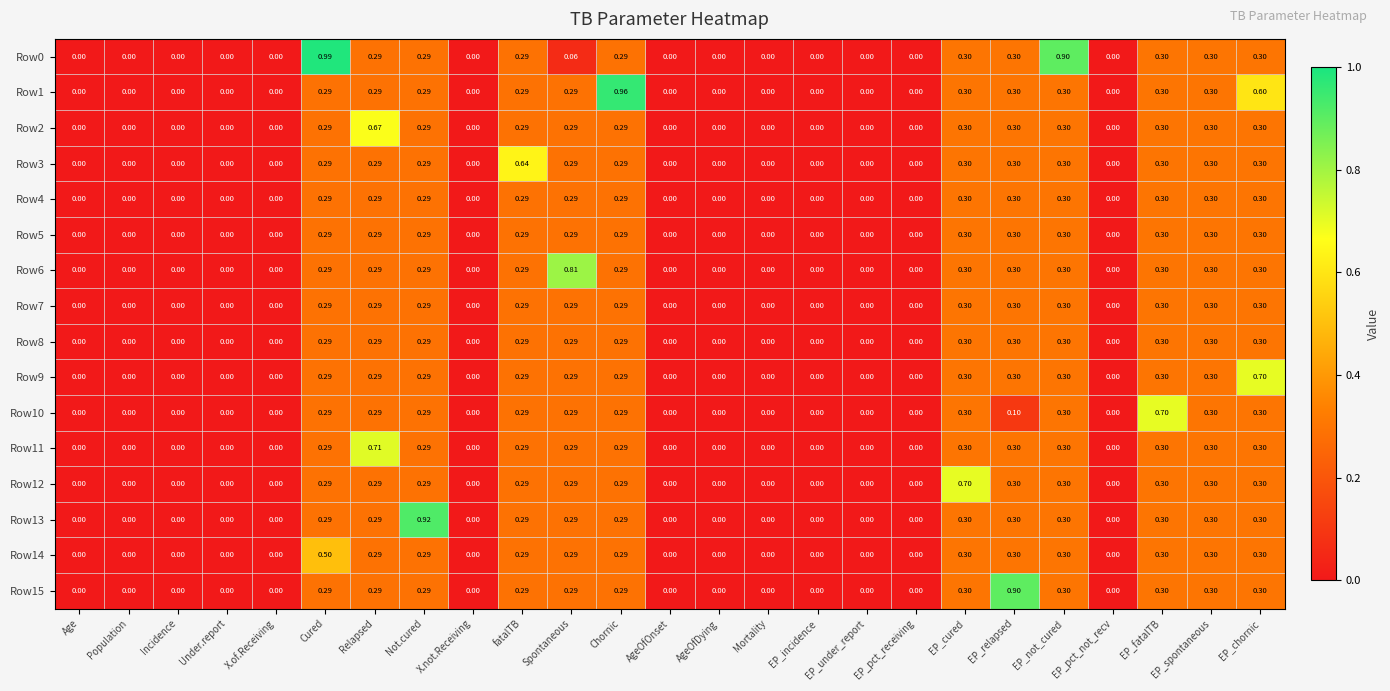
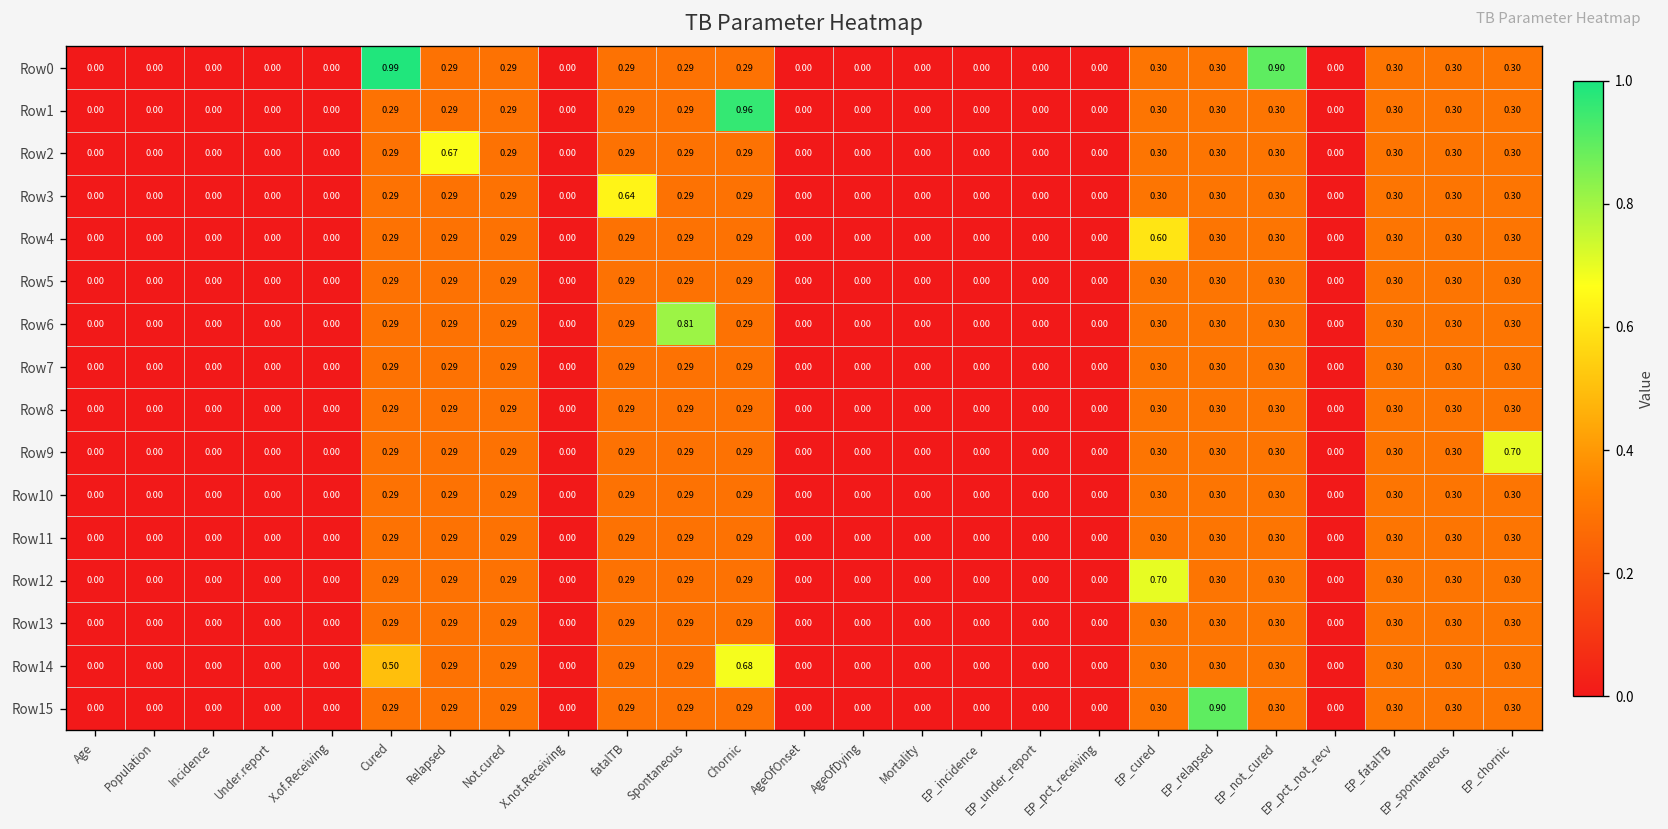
  {
    "Row0": {
      "Age": 0.00,
      "Population": 0.00,
      "Incidence": 0.00,
      "Under.report": 0.00,
      "X.of.Receiving": 0.00,
      "Cured": 0.99,
      "Relapsed": 0.29,
      "Not.cured": 0.29,
      "X.not.Receiving": 0.00,
      "fatalTB": 0.29,
-     "Spontaneous": 0.06,
+     "Spontaneous": 0.29,
      "Chornic": 0.29,
      "AgeOfOnset": 0.00,
      "AgeOfDying": 0.00,
      "Mortality": 0.00,
      "EP_incidence": 0.00,
      "EP_under_report": 0.00,
      "EP_pct_receiving": 0.00,
      "EP_cured": 0.30,
      "EP_relapsed": 0.30,
      "EP_not_cured": 0.90,
      "EP_pct_not_recv": 0.00,
      "EP_fatalTB": 0.30,
      "EP_spontaneous": 0.30,
      "EP_chornic": 0.30
    },
    "Row1": {
      "Age": 0.00,
      "Population": 0.00,
      "Incidence": 0.00,
      "Under.report": 0.00,
      "X.of.Receiving": 0.00,
      "Cured": 0.29,
      "Relapsed": 0.29,
      "Not.cured": 0.29,
      "X.not.Receiving": 0.00,
      "fatalTB": 0.29,
      "Spontaneous": 0.29,
      "Chornic": 0.96,
      "AgeOfOnset": 0.00,
      "AgeOfDying": 0.00,
      "Mortality": 0.00,
      "EP_incidence": 0.00,
      "EP_under_report": 0.00,
      "EP_pct_receiving": 0.00,
      "EP_cured": 0.30,
      "EP_relapsed": 0.30,
      "EP_not_cured": 0.30,
      "EP_pct_not_recv": 0.00,
      "EP_fatalTB": 0.30,
      "EP_spontaneous": 0.30,
-     "EP_chornic": 0.60
+     "EP_chornic": 0.30
    },
    "Row4": {
      "Age": 0.00,
      "Population": 0.00,
      "Incidence": 0.00,
      "Under.report": 0.00,
      "X.of.Receiving": 0.00,
      "Cured": 0.29,
      "Relapsed": 0.29,
      "Not.cured": 0.29,
      "X.not.Receiving": 0.00,
      "fatalTB": 0.29,
      "Spontaneous": 0.29,
      "Chornic": 0.29,
      "AgeOfOnset": 0.00,
      "AgeOfDying": 0.00,
      "Mortality": 0.00,
      "EP_incidence": 0.00,
      "EP_under_report": 0.00,
      "EP_pct_receiving": 0.00,
-     "EP_cured": 0.30,
+     "EP_cured": 0.60,
      "EP_relapsed": 0.30,
      "EP_not_cured": 0.30,
      "EP_pct_not_recv": 0.00,
      "EP_fatalTB": 0.30,
      "EP_spontaneous": 0.30,
      "EP_chornic": 0.30
    },
    "Row10": {
      "Age": 0.00,
      "Population": 0.00,
      "Incidence": 0.00,
      "Under.report": 0.00,
      "X.of.Receiving": 0.00,
      "Cured": 0.29,
      "Relapsed": 0.29,
      "Not.cured": 0.29,
      "X.not.Receiving": 0.00,
      "fatalTB": 0.29,
      "Spontaneous": 0.29,
      "Chornic": 0.29,
      "AgeOfOnset": 0.00,
      "AgeOfDying": 0.00,
      "Mortality": 0.00,
      "EP_incidence": 0.00,
      "EP_under_report": 0.00,
      "EP_pct_receiving": 0.00,
      "EP_cured": 0.30,
-     "EP_relapsed": 0.10,
+     "EP_relapsed": 0.30,
      "EP_not_cured": 0.30,
      "EP_pct_not_recv": 0.00,
-     "EP_fatalTB": 0.70,
+     "EP_fatalTB": 0.30,
      "EP_spontaneous": 0.30,
      "EP_chornic": 0.30
    },
    "Row11": {
      "Age": 0.00,
      "Population": 0.00,
      "Incidence": 0.00,
      "Under.report": 0.00,
      "X.of.Receiving": 0.00,
      "Cured": 0.29,
-     "Relapsed": 0.71,
+     "Relapsed": 0.29,
      "Not.cured": 0.29,
      "X.not.Receiving": 0.00,
      "fatalTB": 0.29,
      "Spontaneous": 0.29,
      "Chornic": 0.29,
      "AgeOfOnset": 0.00,
      "AgeOfDying": 0.00,
      "Mortality": 0.00,
      "EP_incidence": 0.00,
      "EP_under_report": 0.00,
      "EP_pct_receiving": 0.00,
      "EP_cured": 0.30,
      "EP_relapsed": 0.30,
      "EP_not_cured": 0.30,
      "EP_pct_not_recv": 0.00,
      "EP_fatalTB": 0.30,
      "EP_spontaneous": 0.30,
      "EP_chornic": 0.30
    },
    "Row13": {
      "Age": 0.00,
      "Population": 0.00,
      "Incidence": 0.00,
      "Under.report": 0.00,
      "X.of.Receiving": 0.00,
      "Cured": 0.29,
      "Relapsed": 0.29,
-     "Not.cured": 0.92,
+     "Not.cured": 0.29,
      "X.not.Receiving": 0.00,
      "fatalTB": 0.29,
      "Spontaneous": 0.29,
      "Chornic": 0.29,
      "AgeOfOnset": 0.00,
      "AgeOfDying": 0.00,
      "Mortality": 0.00,
      "EP_incidence": 0.00,
      "EP_under_report": 0.00,
      "EP_pct_receiving": 0.00,
      "EP_cured": 0.30,
      "EP_relapsed": 0.30,
      "EP_not_cured": 0.30,
      "EP_pct_not_recv": 0.00,
      "EP_fatalTB": 0.30,
      "EP_spontaneous": 0.30,
      "EP_chornic": 0.30
    },
    "Row14": {
      "Age": 0.00,
      "Population": 0.00,
      "Incidence": 0.00,
      "Under.report": 0.00,
      "X.of.Receiving": 0.00,
      "Cured": 0.50,
      "Relapsed": 0.29,
      "Not.cured": 0.29,
      "X.not.Receiving": 0.00,
      "fatalTB": 0.29,
      "Spontaneous": 0.29,
-     "Chornic": 0.29,
+     "Chornic": 0.68,
      "AgeOfOnset": 0.00,
      "AgeOfDying": 0.00,
      "Mortality": 0.00,
      "EP_incidence": 0.00,
      "EP_under_report": 0.00,
      "EP_pct_receiving": 0.00,
      "EP_cured": 0.30,
      "EP_relapsed": 0.30,
      "EP_not_cured": 0.30,
      "EP_pct_not_recv": 0.00,
      "EP_fatalTB": 0.30,
      "EP_spontaneous": 0.30,
      "EP_chornic": 0.30
    }
  }
